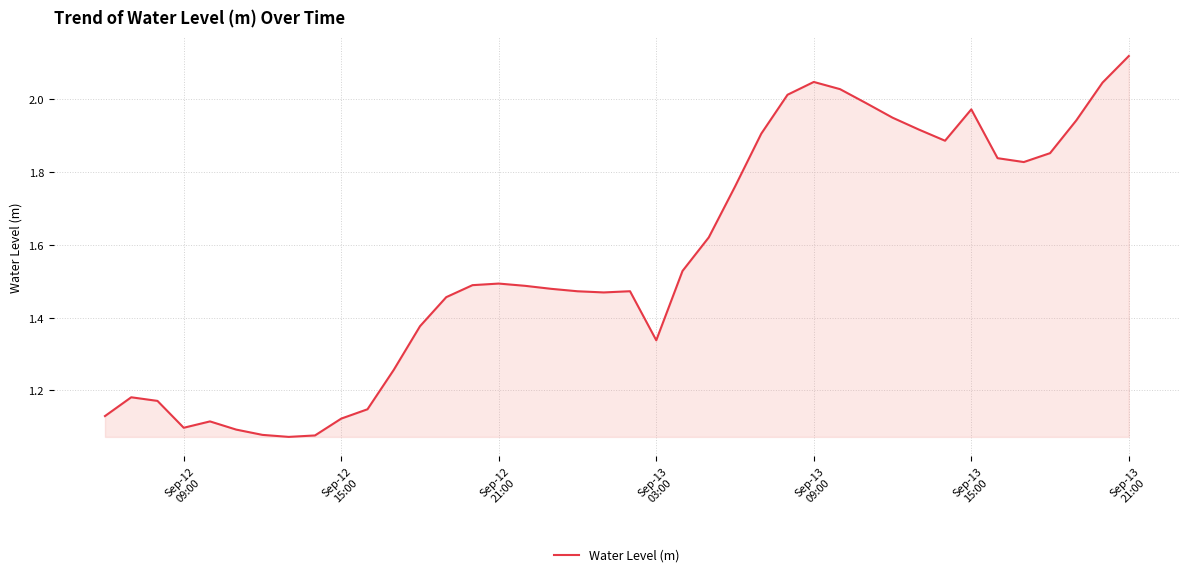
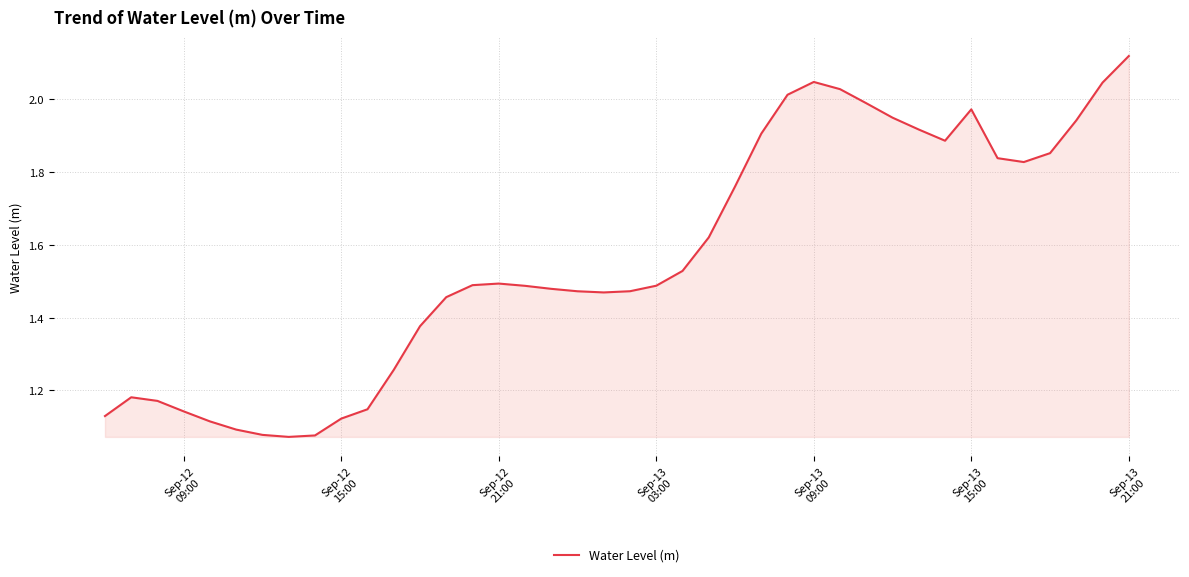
  {
-   "Sep-12 09:00": 1.10,
+   "Sep-12 09:00": 1.14,
    "Sep-12 15:00": 1.12,
    "Sep-12 21:00": 1.49,
-   "Sep-13 03:00": 1.34,
+   "Sep-13 03:00": 1.49,
    "Sep-13 09:00": 2.05,
    "Sep-13 15:00": 1.97,
    "Sep-13 21:00": 2.12
  }
